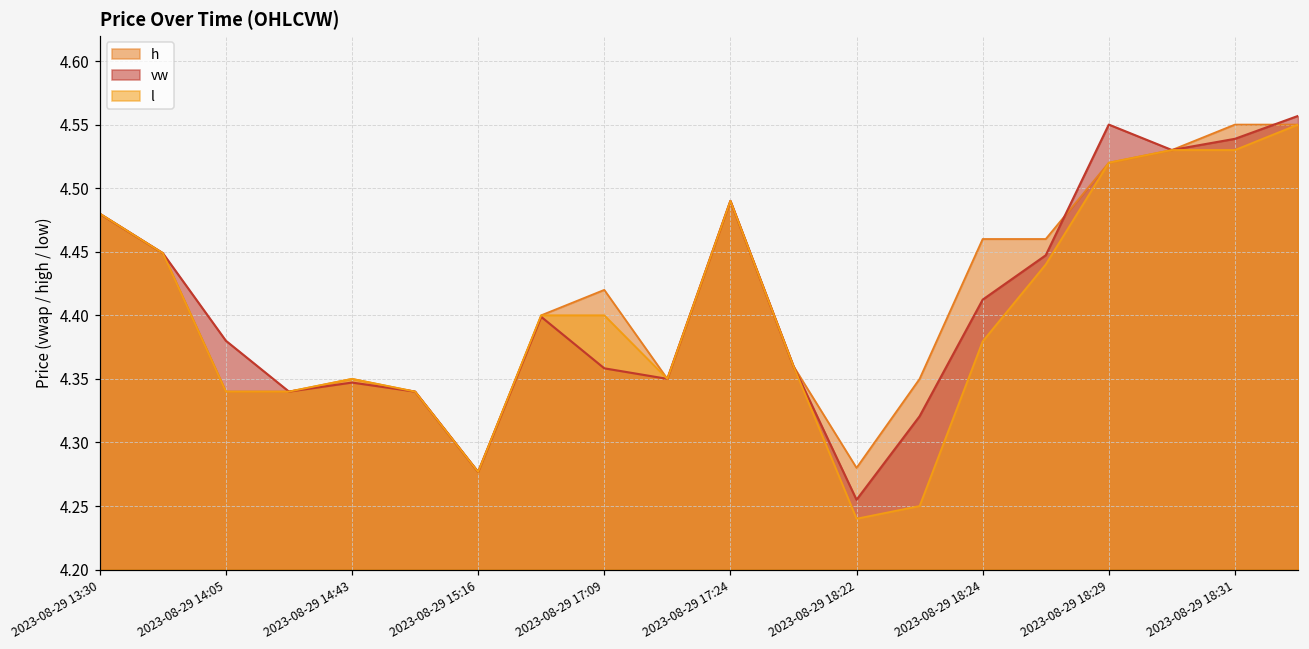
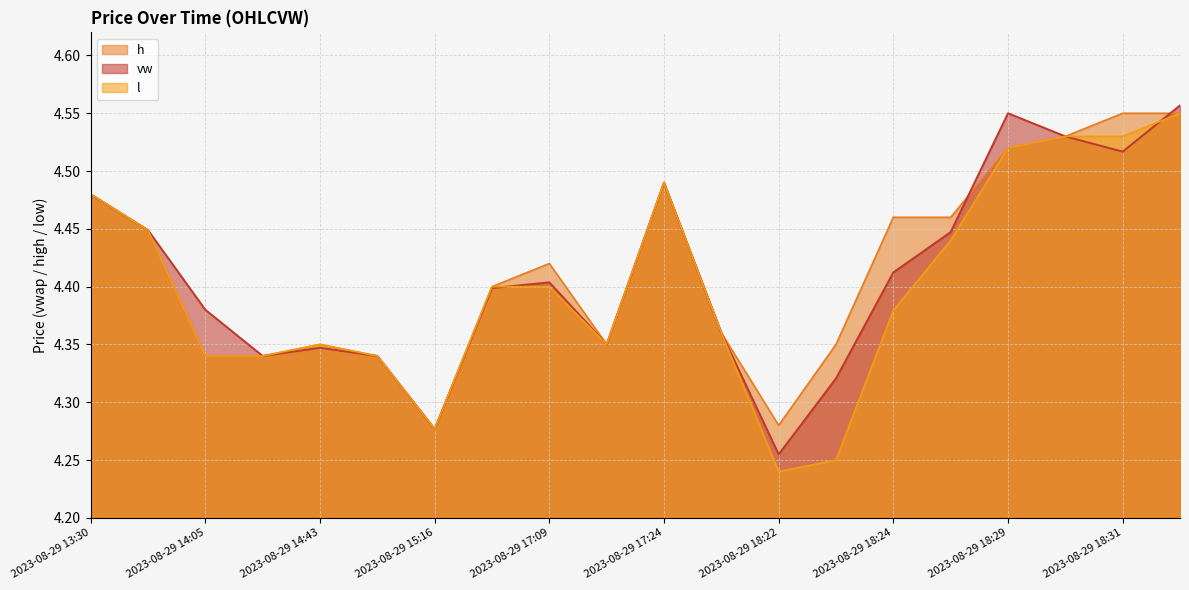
  {
    "vw": {
      "2023-08-29 14:05": 4.380,
      "2023-08-29 14:43": 4.347,
-     "2023-08-29 17:09": 4.358,
+     "2023-08-29 17:09": 4.404,
      "2023-08-29 18:22": 4.255,
      "2023-08-29 18:24": 4.412,
      "2023-08-29 18:29": 4.550,
-     "2023-08-29 18:31": 4.539
+     "2023-08-29 18:31": 4.517
    }
  }
